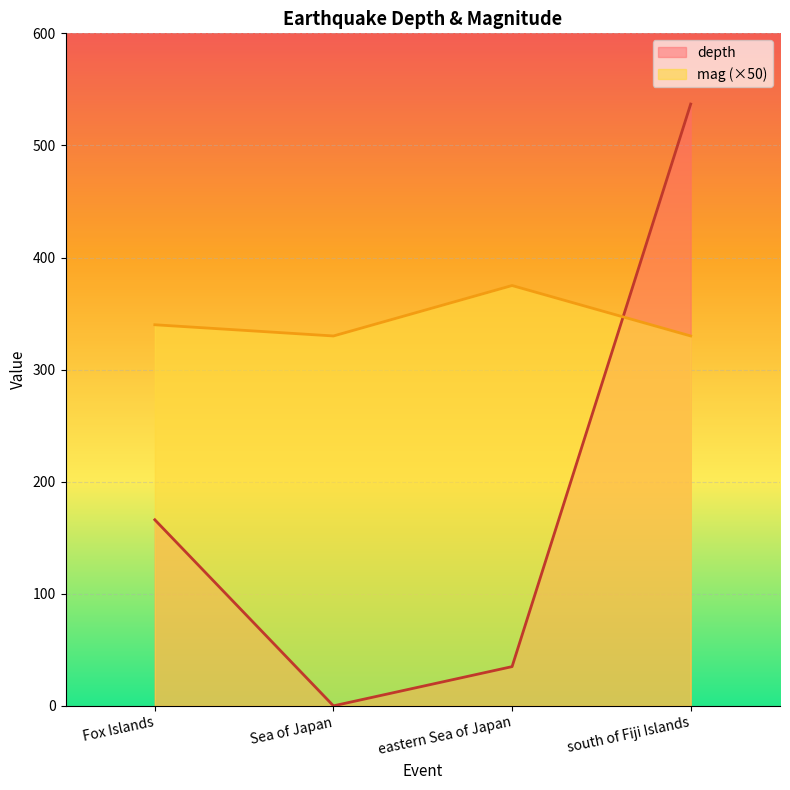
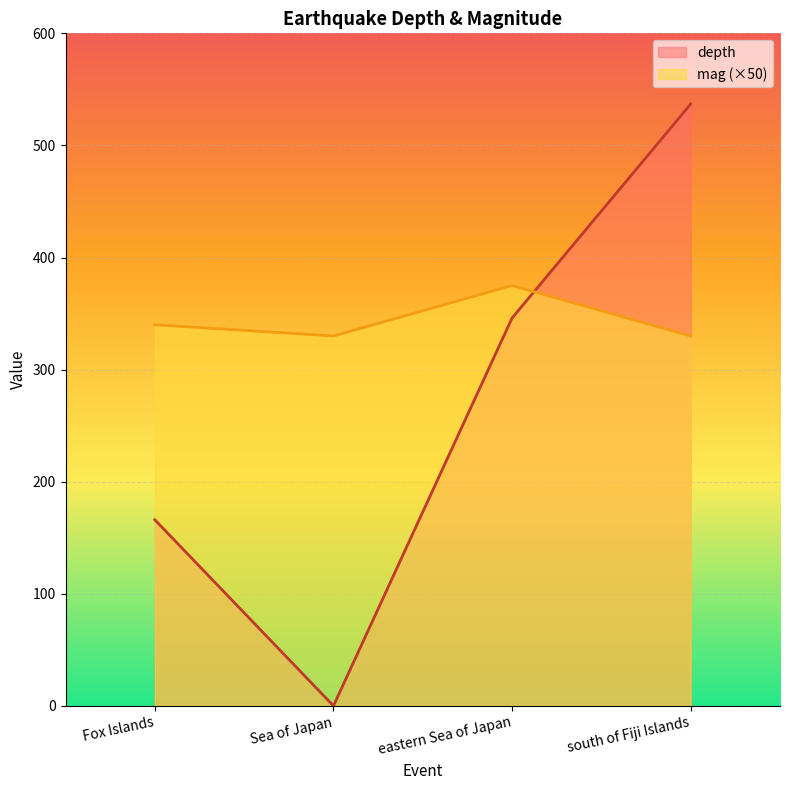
  {
    "depth": {
      "Fox Islands": 166,
      "Sea of Japan": 0,
-     "eastern Sea of Japan": 35,
+     "eastern Sea of Japan": 346,
      "south of Fiji Islands": 537
    },
    "mag (×50)": {
      "Fox Islands": 340,
      "Sea of Japan": 330,
      "eastern Sea of Japan": 375,
      "south of Fiji Islands": 330
    }
  }
